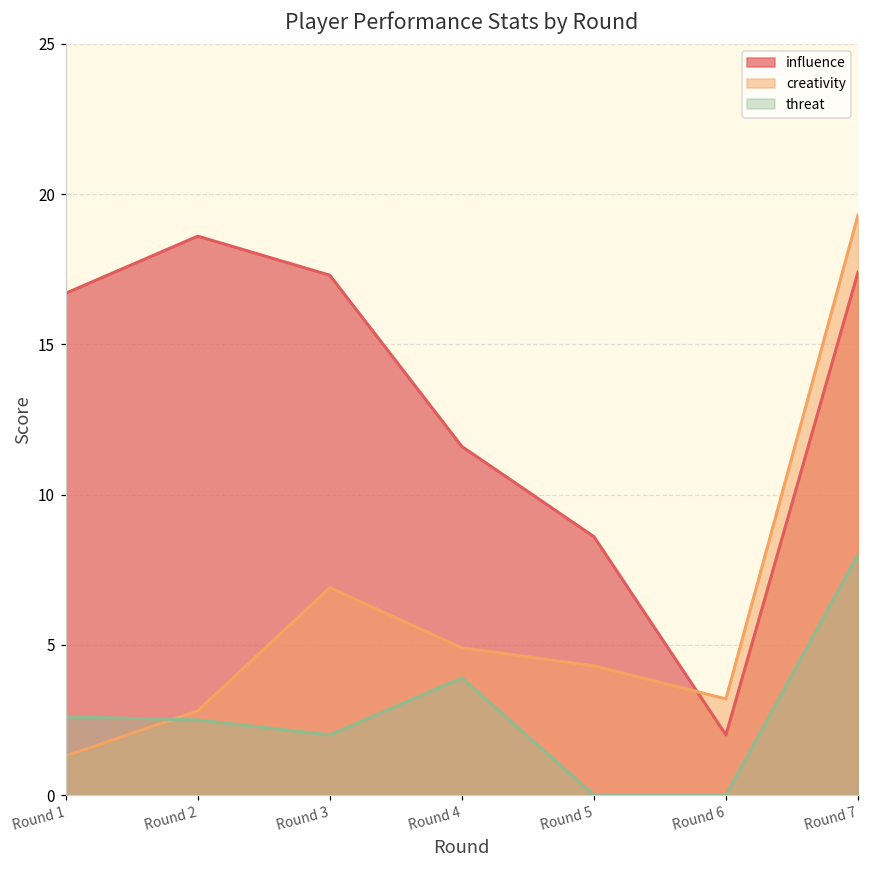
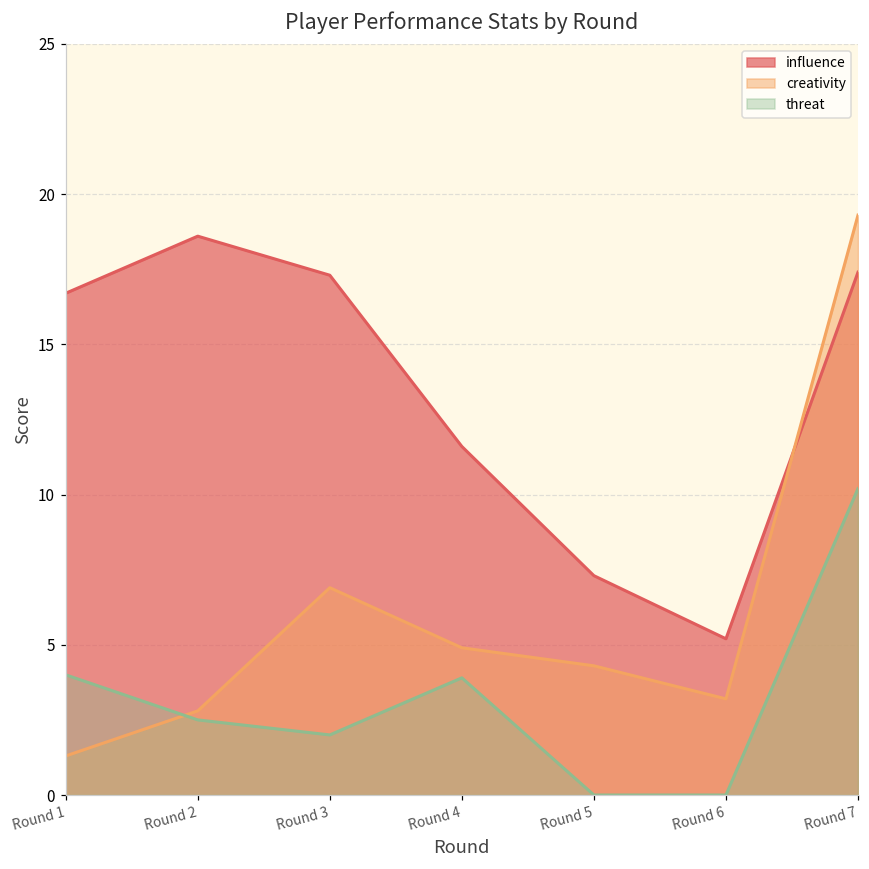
  {
    "influence": {
      "Round 1": 16.7,
      "Round 2": 18.6,
      "Round 3": 17.3,
      "Round 4": 11.6,
-     "Round 5": 8.6,
-     "Round 6": 2.0,
+     "Round 5": 7.3,
+     "Round 6": 5.2,
      "Round 7": 17.4
    },
    "creativity": {
      "Round 1": 1.3,
      "Round 2": 2.8,
      "Round 3": 6.9,
      "Round 4": 4.9,
      "Round 5": 4.3,
      "Round 6": 3.2,
      "Round 7": 19.3
    },
    "threat": {
-     "Round 1": 2.6,
+     "Round 1": 4.0,
      "Round 2": 2.5,
      "Round 3": 2.0,
      "Round 4": 3.9,
      "Round 5": 0.0,
      "Round 6": 0.0,
-     "Round 7": 8.0
+     "Round 7": 10.2
    }
  }
